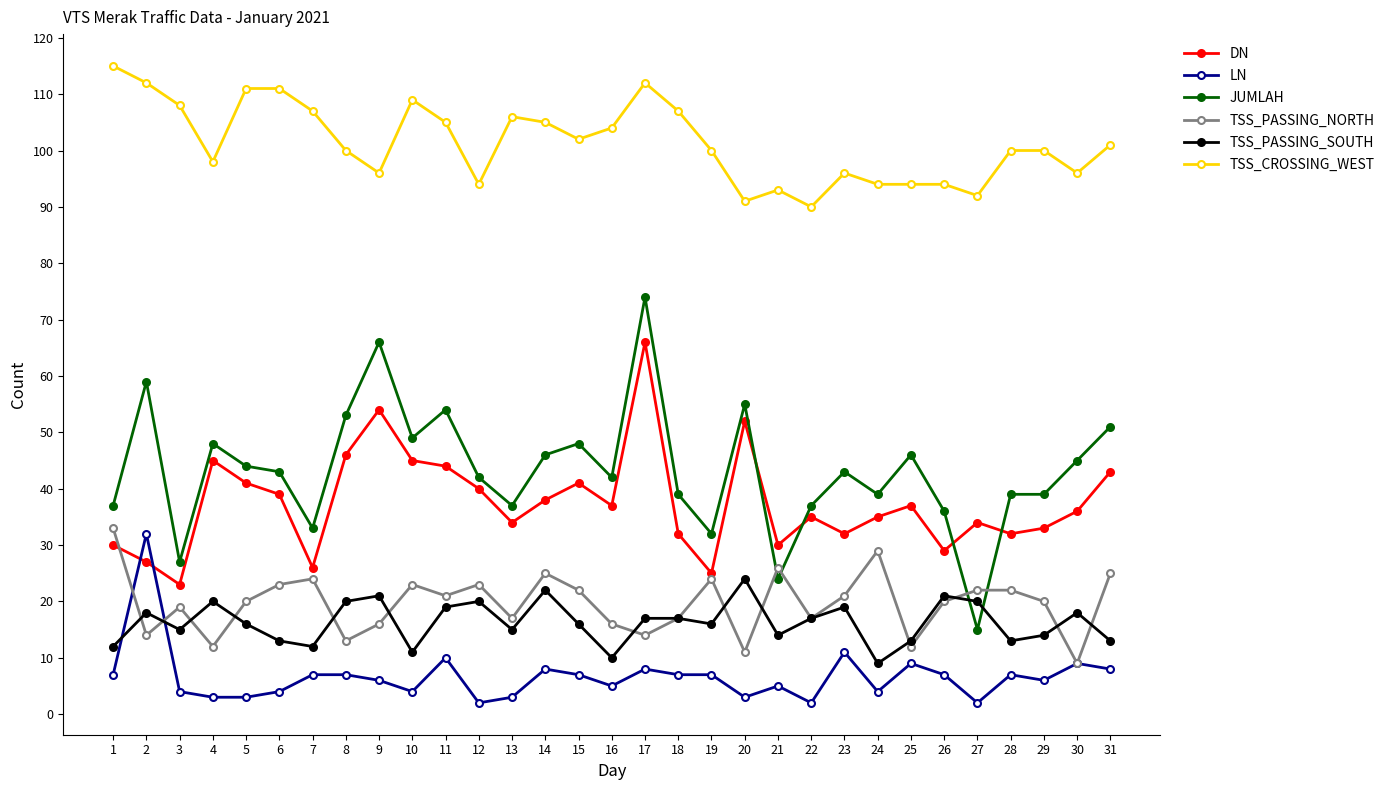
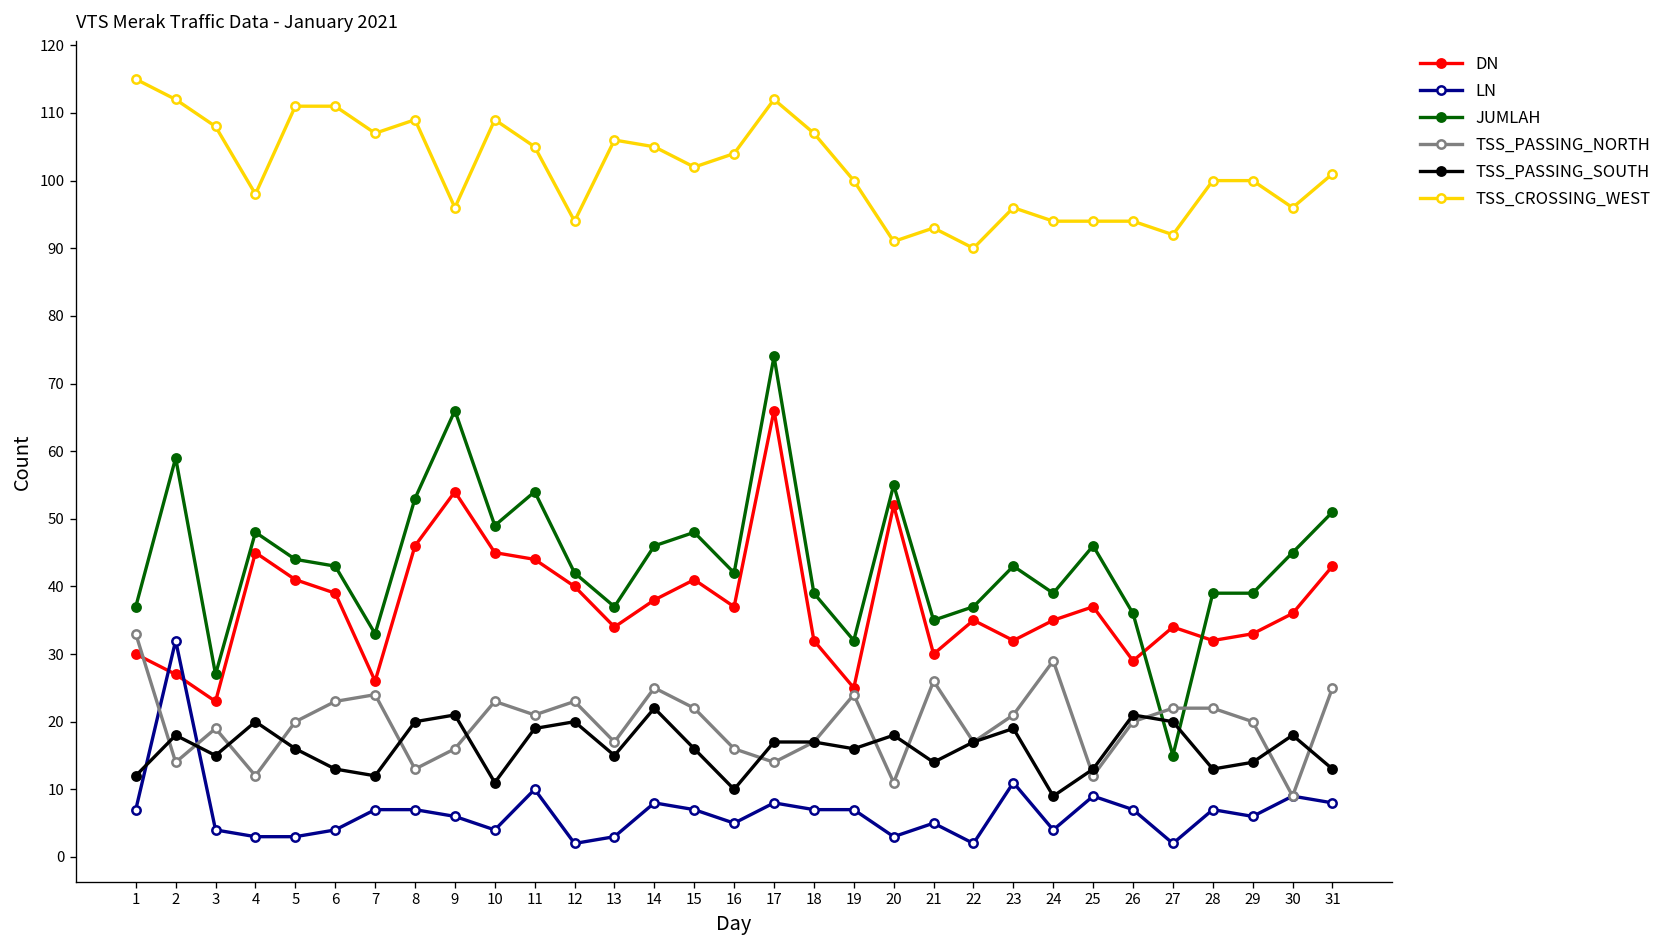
  {
    "DN": {
      "1": 30,
      "2": 27,
      "3": 23,
      "4": 45,
      "5": 41,
      "6": 39,
      "7": 26,
      "8": 46,
      "9": 54,
      "10": 45,
      "11": 44,
      "12": 40,
      "13": 34,
      "14": 38,
      "15": 41,
      "16": 37,
      "17": 66,
      "18": 32,
      "19": 25,
      "20": 52,
      "21": 30,
      "22": 35,
      "23": 32,
      "24": 35,
      "25": 37,
      "26": 29,
      "27": 34,
      "28": 32,
      "29": 33,
      "30": 36,
      "31": 43
    },
    "LN": {
      "1": 7,
      "2": 32,
      "3": 4,
      "4": 3,
      "5": 3,
      "6": 4,
      "7": 7,
      "8": 7,
      "9": 6,
      "10": 4,
      "11": 10,
      "12": 2,
      "13": 3,
      "14": 8,
      "15": 7,
      "16": 5,
      "17": 8,
      "18": 7,
      "19": 7,
      "20": 3,
      "21": 5,
      "22": 2,
      "23": 11,
      "24": 4,
      "25": 9,
      "26": 7,
      "27": 2,
      "28": 7,
      "29": 6,
      "31": 8
    },
    "JUMLAH": {
      "1": 37,
      "2": 59,
      "3": 27,
      "4": 48,
      "5": 44,
      "6": 43,
      "7": 33,
      "8": 53,
      "9": 66,
      "10": 49,
      "11": 54,
      "12": 42,
      "13": 37,
      "14": 46,
      "15": 48,
      "16": 42,
      "17": 74,
      "18": 39,
      "19": 32,
      "20": 55,
-     "21": 24,
+     "21": 35,
      "22": 37,
      "23": 43,
      "24": 39,
      "25": 46,
      "26": 36,
      "27": 15,
      "28": 39,
      "29": 39,
      "30": 45,
      "31": 51
    },
    "TSS_PASSING_NORTH": {
      "1": 33,
      "2": 14,
      "3": 19,
      "4": 12,
      "5": 20,
      "6": 23,
      "7": 24,
      "8": 13,
      "9": 16,
      "10": 23,
      "11": 21,
      "12": 23,
      "13": 17,
      "14": 25,
      "15": 22,
      "16": 16,
      "17": 14,
      "19": 24,
      "20": 11,
      "21": 26,
      "23": 21,
      "24": 29,
      "25": 12,
      "26": 20,
      "27": 22,
      "28": 22,
      "29": 20,
      "31": 25
    },
    "TSS_PASSING_SOUTH": {
      "1": 12,
      "2": 18,
      "3": 15,
      "4": 20,
      "5": 16,
      "6": 13,
      "7": 12,
      "8": 20,
      "9": 21,
      "10": 11,
      "11": 19,
      "12": 20,
      "13": 15,
      "14": 22,
      "15": 16,
      "16": 10,
      "17": 17,
      "19": 16,
-     "20": 24,
+     "20": 18,
      "21": 14,
      "23": 19,
      "24": 9,
      "25": 13,
      "26": 21,
      "27": 20,
      "28": 13,
      "29": 14,
      "30": 18,
      "31": 13
    },
    "TSS_CROSSING_WEST": {
      "1": 115,
      "2": 112,
      "3": 108,
      "4": 98,
      "5": 111,
      "6": 111,
      "7": 107,
-     "8": 100,
+     "8": 109,
      "9": 96,
      "10": 109,
      "11": 105,
      "12": 94,
      "13": 106,
      "14": 105,
      "15": 102,
      "16": 104,
      "17": 112,
      "18": 107,
      "19": 100,
      "20": 91,
      "21": 93,
      "22": 90,
      "23": 96,
      "24": 94,
      "25": 94,
      "26": 94,
      "27": 92,
      "28": 100,
      "29": 100,
      "30": 96,
      "31": 101
    }
  }
